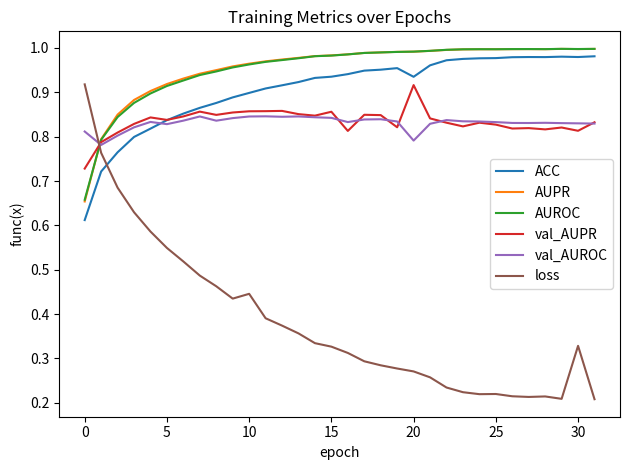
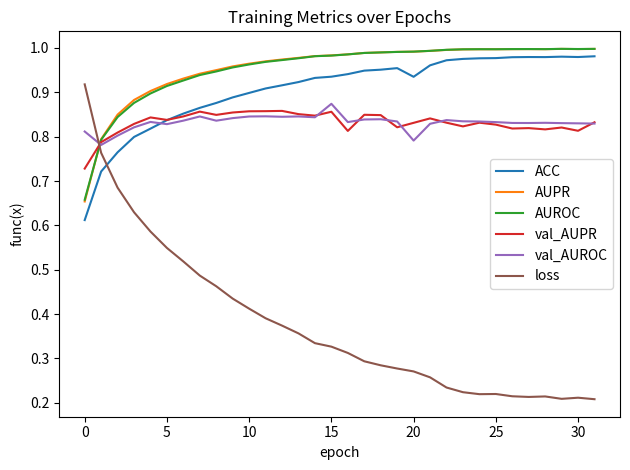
  {
    "ACC": {
      "0": 0.61,
      "10": 0.90,
      "15": 0.94,
      "20": 0.94,
      "25": 0.98,
      "30": 0.98
    },
    "val_AUPR": {
      "0": 0.73,
      "10": 0.86,
      "15": 0.86,
-     "20": 0.92,
+     "20": 0.83,
      "30": 0.81
    },
    "val_AUROC": {
      "0": 0.81,
      "5": 0.83,
      "10": 0.85,
-     "15": 0.84,
+     "15": 0.87,
      "20": 0.79,
      "30": 0.83
    },
    "loss": {
      "0": 0.92,
      "5": 0.55,
-     "10": 0.45,
+     "10": 0.41,
      "15": 0.33,
      "20": 0.27,
      "25": 0.22,
-     "30": 0.33
+     "30": 0.21
    }
  }
